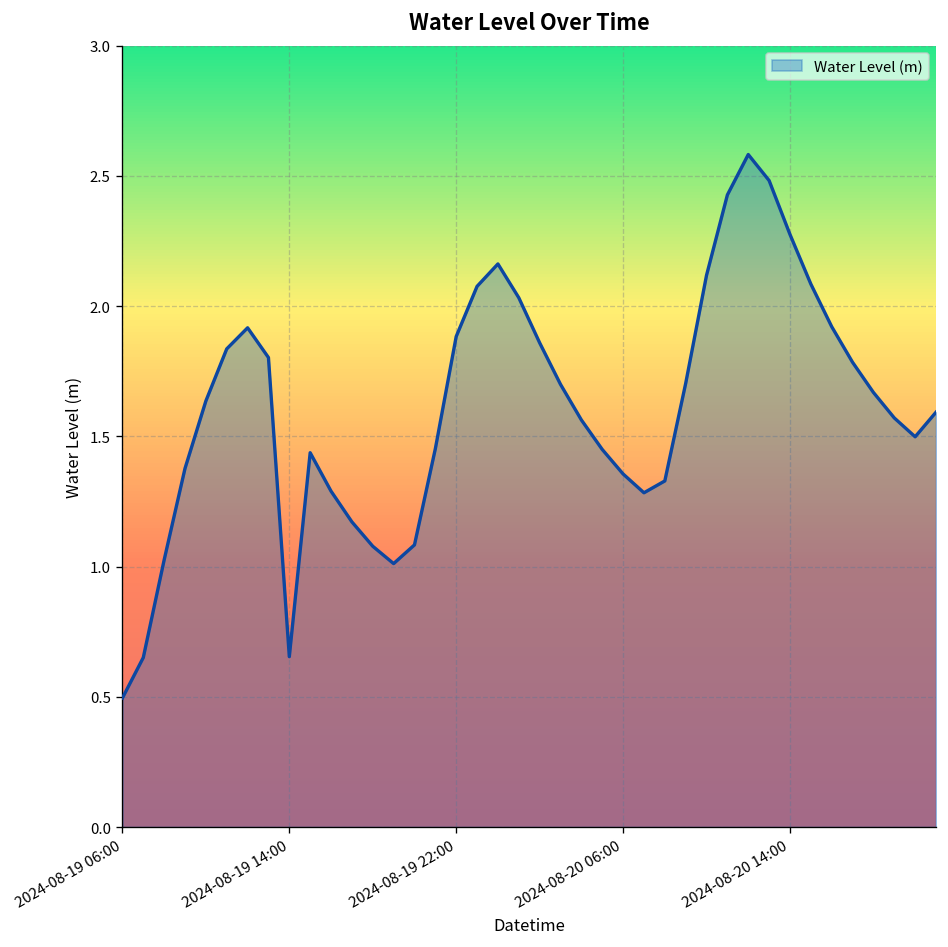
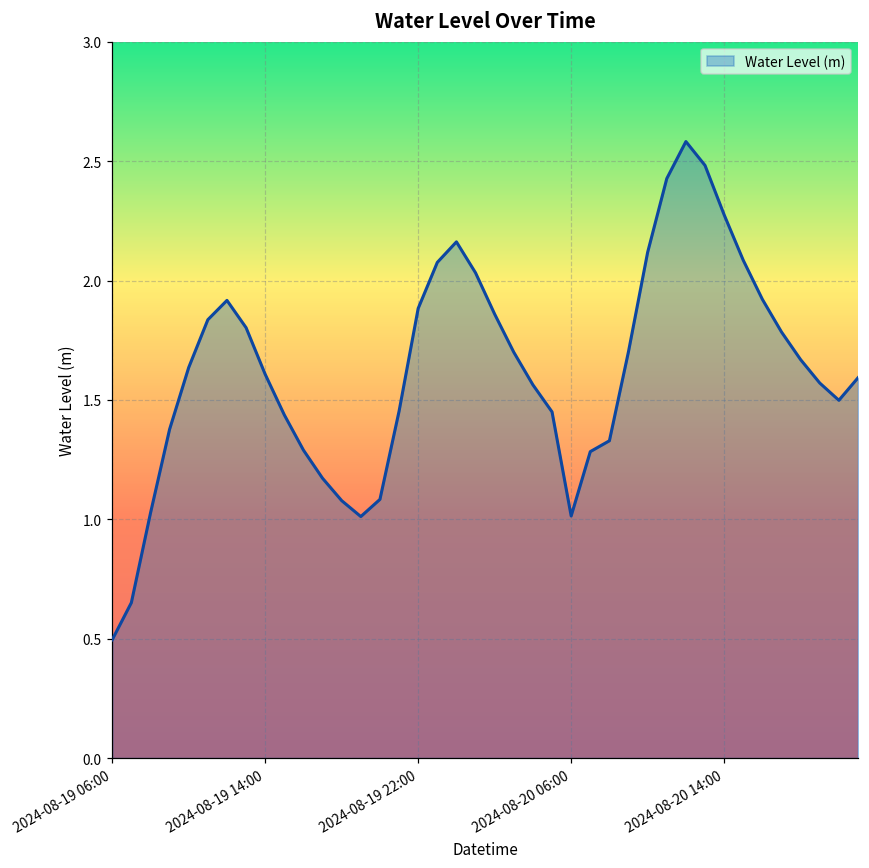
  {
    "2024-08-19 06:00": 0.50,
-   "2024-08-19 14:00": 0.65,
+   "2024-08-19 14:00": 1.61,
    "2024-08-19 22:00": 1.88,
-   "2024-08-20 06:00": 1.36,
+   "2024-08-20 06:00": 1.01,
    "2024-08-20 14:00": 2.28
  }
